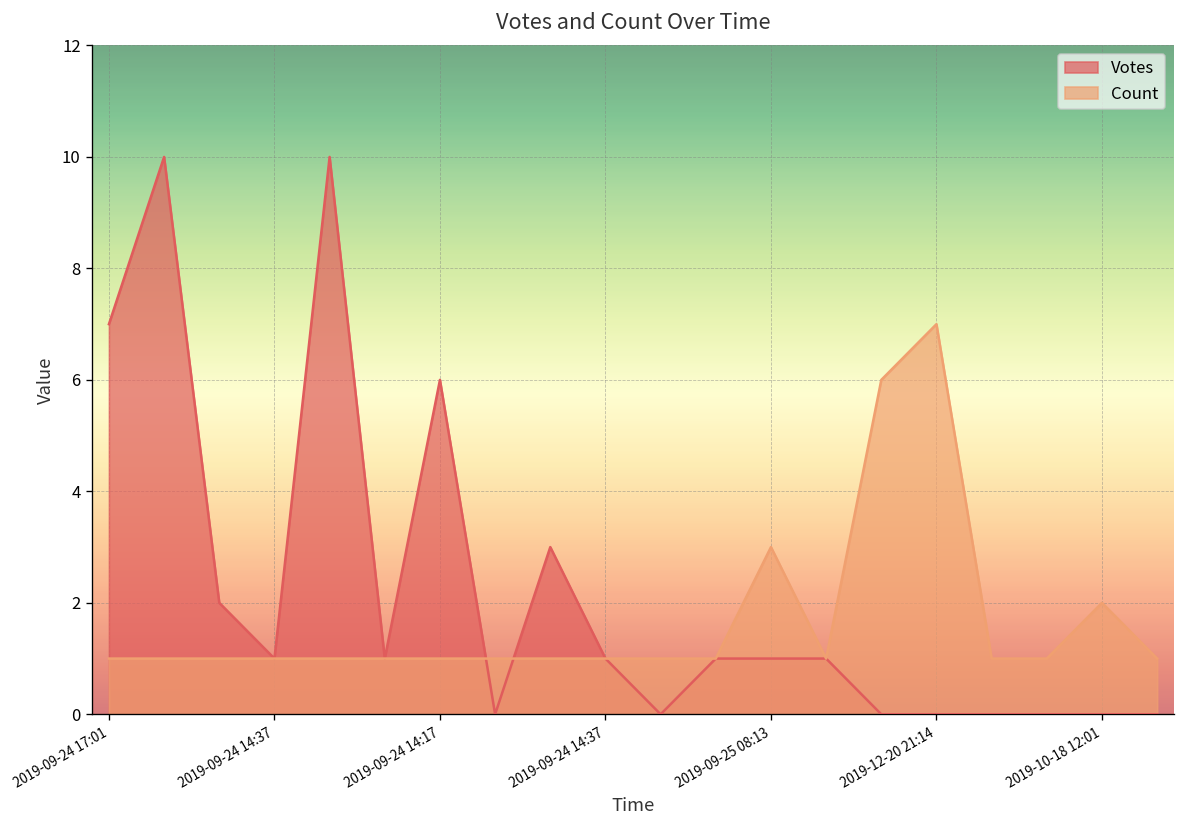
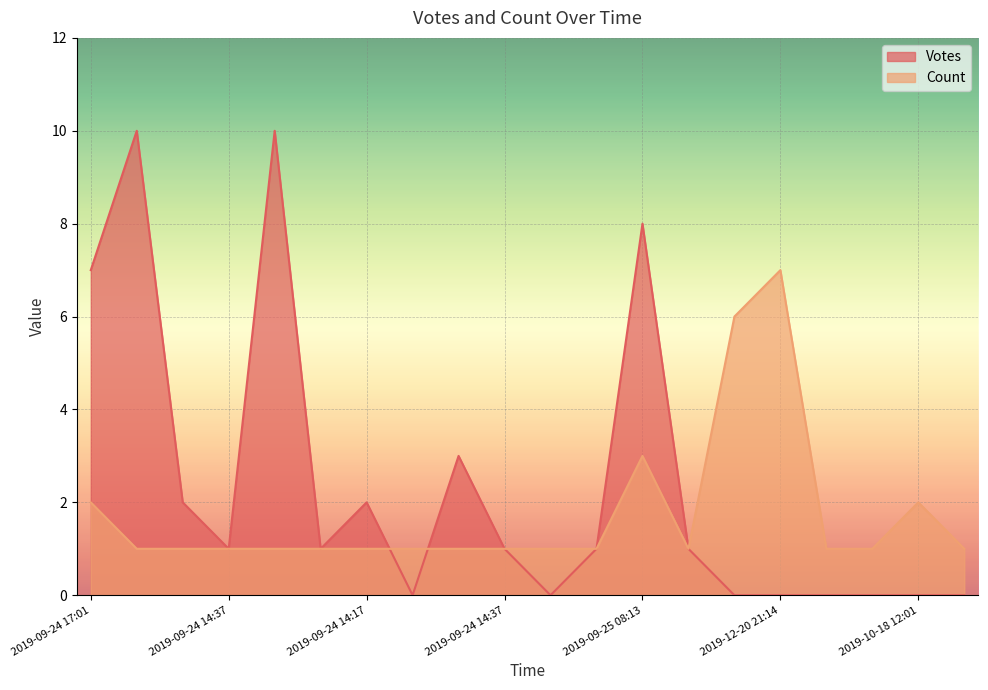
  {
    "Votes": {
      "2019-09-24 17:01": 7,
-     "2019-09-24 14:17": 6,
-     "2019-09-25 08:13": 1,
+     "2019-09-24 14:17": 2,
+     "2019-09-25 08:13": 8,
      "2019-12-20 21:14": 0,
      "2019-10-18 12:01": 0
    },
    "Count": {
-     "2019-09-24 17:01": 1,
+     "2019-09-24 17:01": 2,
      "2019-09-24 14:17": 1,
      "2019-09-25 08:13": 3,
      "2019-12-20 21:14": 7,
      "2019-10-18 12:01": 2
    }
  }
